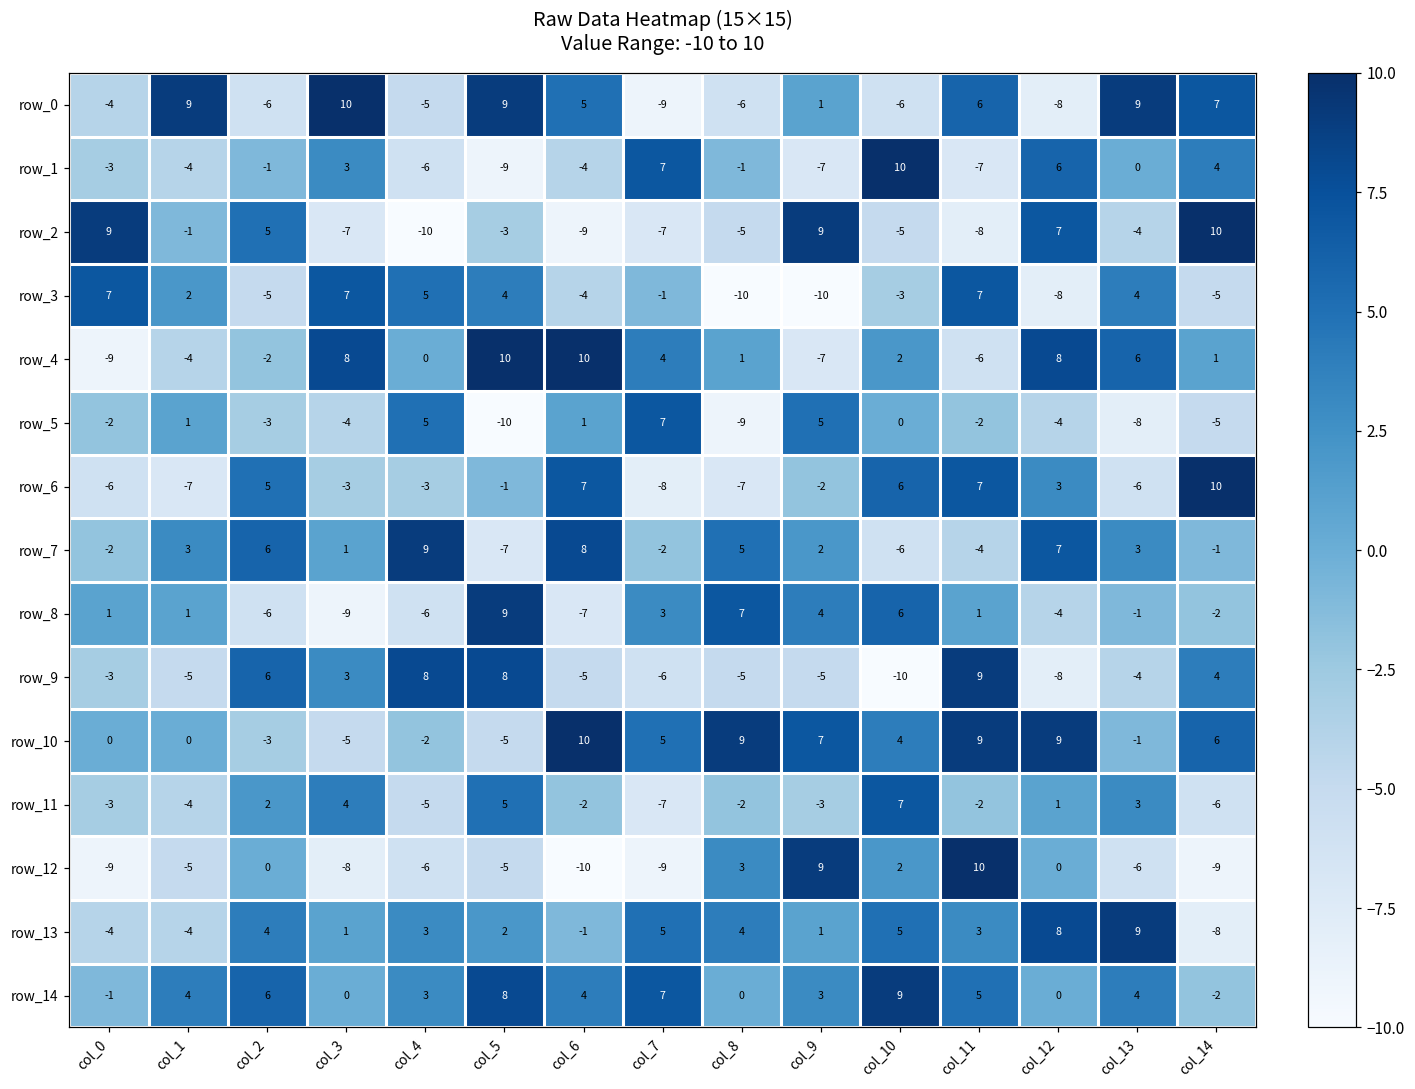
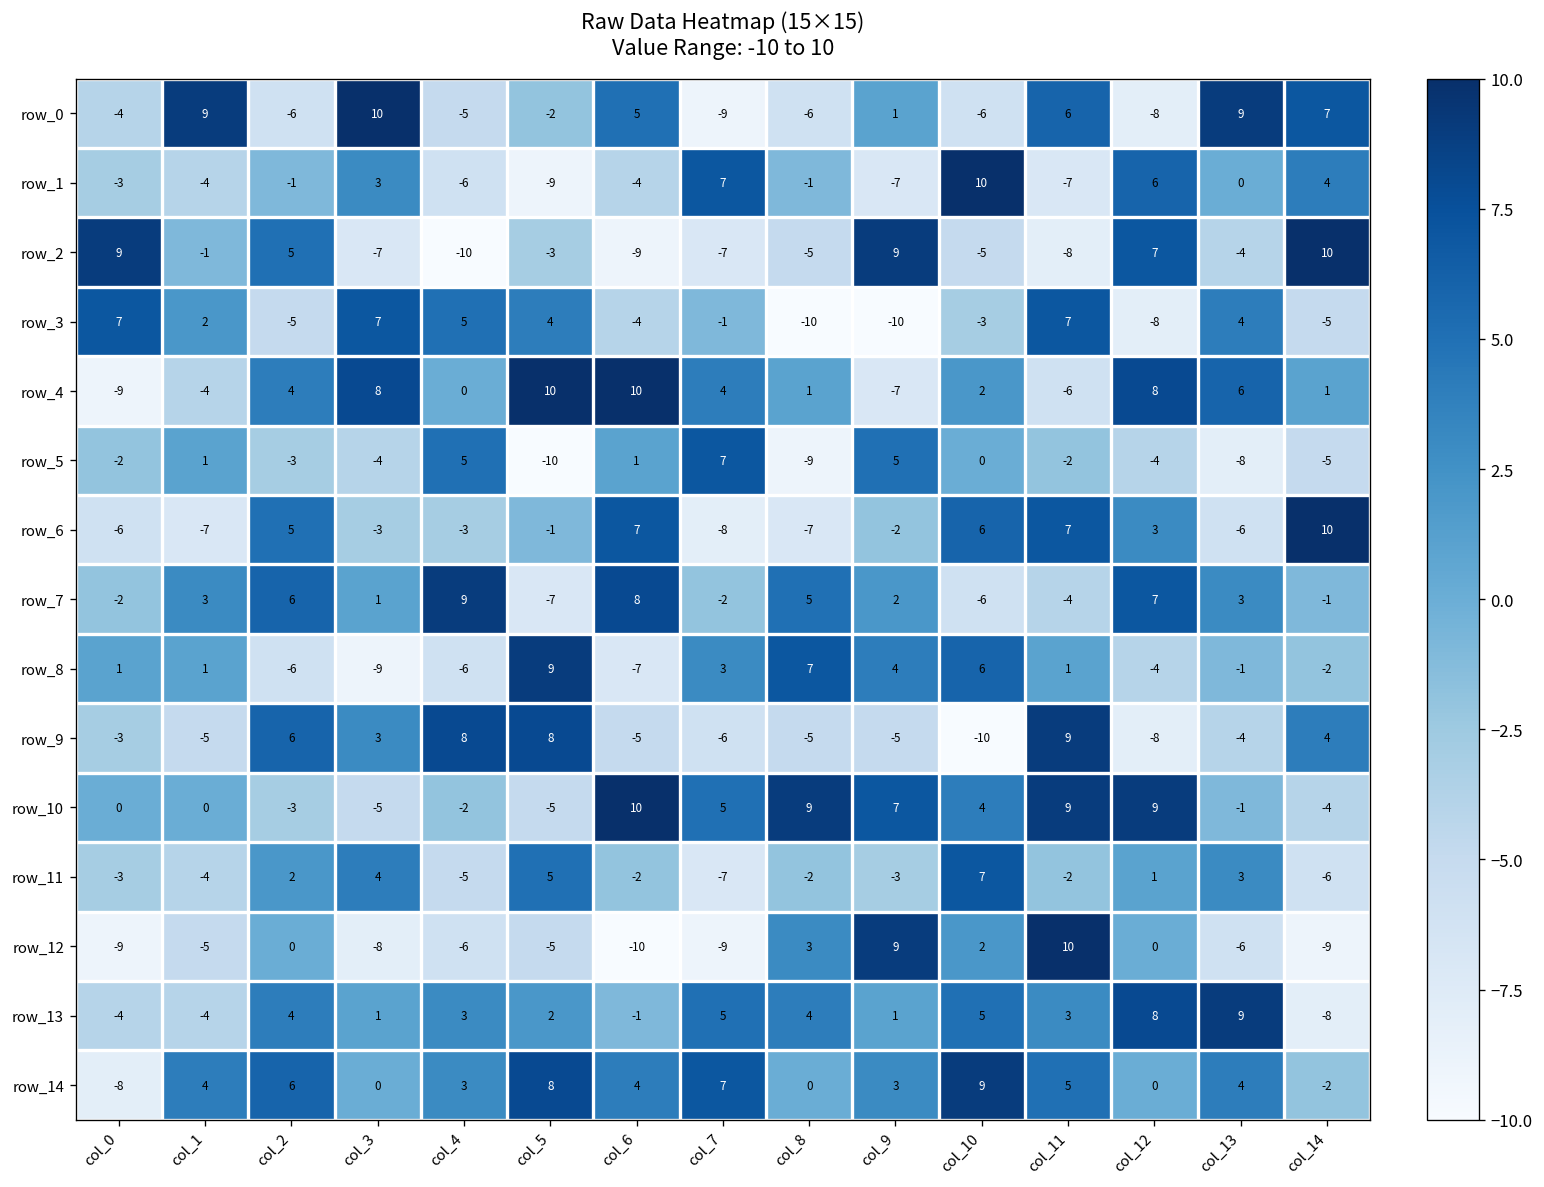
  {
    "row_0": {
      "col_0": -4,
      "col_1": 9,
      "col_2": -6,
      "col_3": 10,
      "col_4": -5,
-     "col_5": 9,
+     "col_5": -2,
      "col_6": 5,
      "col_7": -9,
      "col_8": -6,
      "col_9": 1,
      "col_10": -6,
      "col_11": 6,
      "col_12": -8,
      "col_13": 9,
      "col_14": 7
    },
    "row_4": {
      "col_0": -9,
      "col_1": -4,
-     "col_2": -2,
+     "col_2": 4,
      "col_3": 8,
      "col_4": 0,
      "col_5": 10,
      "col_6": 10,
      "col_7": 4,
      "col_8": 1,
      "col_9": -7,
      "col_10": 2,
      "col_11": -6,
      "col_12": 8,
      "col_13": 6,
      "col_14": 1
    },
    "row_10": {
      "col_0": 0,
      "col_1": 0,
      "col_2": -3,
      "col_3": -5,
      "col_4": -2,
      "col_5": -5,
      "col_6": 10,
      "col_7": 5,
      "col_8": 9,
      "col_9": 7,
      "col_10": 4,
      "col_11": 9,
      "col_12": 9,
      "col_13": -1,
-     "col_14": 6
+     "col_14": -4
    },
    "row_14": {
-     "col_0": -1,
+     "col_0": -8,
      "col_1": 4,
      "col_2": 6,
      "col_3": 0,
      "col_4": 3,
      "col_5": 8,
      "col_6": 4,
      "col_7": 7,
      "col_8": 0,
      "col_9": 3,
      "col_10": 9,
      "col_11": 5,
      "col_12": 0,
      "col_13": 4,
      "col_14": -2
    }
  }
